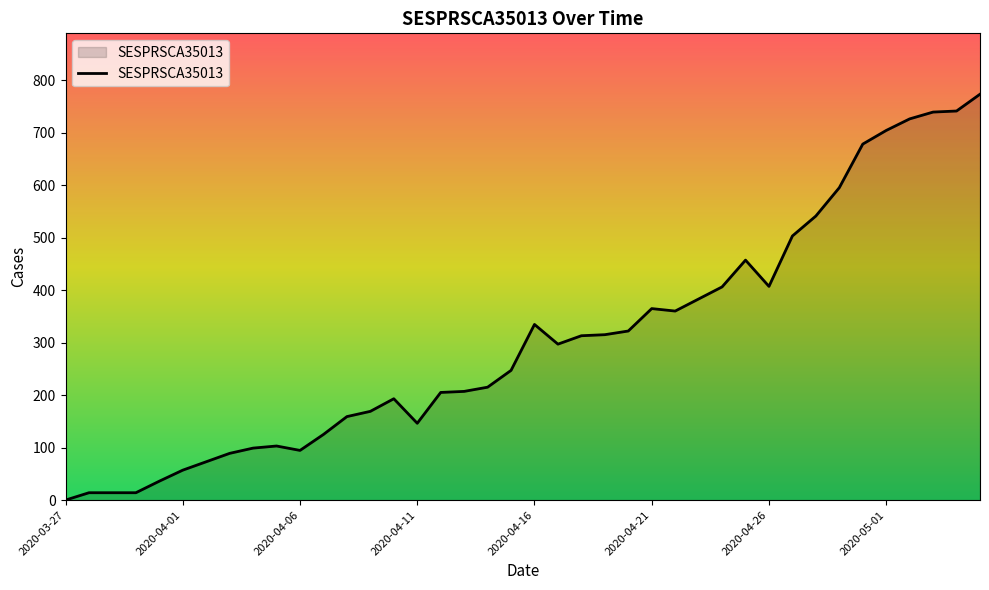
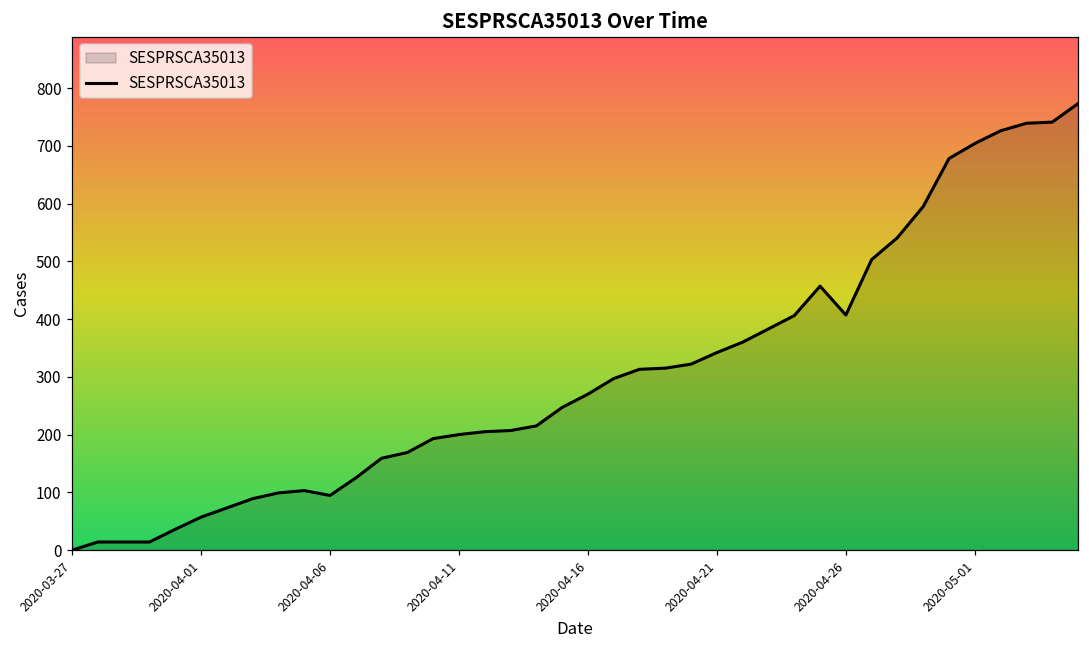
  {
    "2020-03-27": 0,
    "2020-04-01": 60,
    "2020-04-06": 90,
-   "2020-04-11": 150,
-   "2020-04-16": 330,
-   "2020-04-21": 360,
+   "2020-04-11": 200,
+   "2020-04-16": 270,
+   "2020-04-21": 340,
    "2020-04-26": 410,
    "2020-05-01": 700
  }
